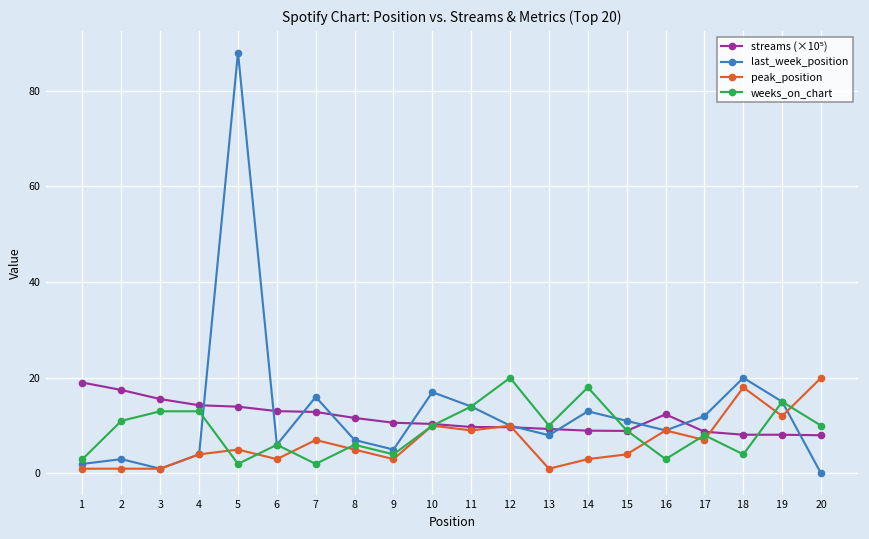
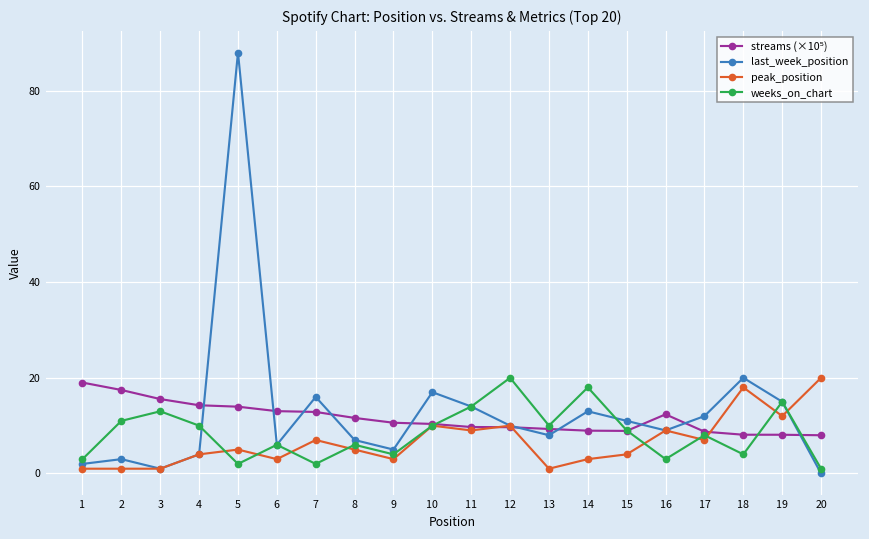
  {
    "streams (×10⁵)": {
      "1": 19,
      "2": 17,
      "3": 16,
      "4": 14,
      "5": 14,
      "6": 13,
      "7": 13,
      "8": 12,
      "9": 11,
      "11": 10,
      "13": 9,
      "14": 9,
      "16": 12,
      "17": 9,
      "18": 8,
      "19": 8,
      "20": 8
    },
    "last_week_position": {
      "1": 2,
      "2": 3,
      "5": 88,
      "7": 16,
      "8": 7,
      "9": 5,
      "10": 17,
      "13": 8,
      "14": 13,
      "15": 11,
      "17": 12,
      "18": 20,
      "20": 0
    },
    "peak_position": {
      "1": 1,
      "2": 1,
      "5": 5,
      "6": 3,
      "7": 7,
      "8": 5,
      "9": 3,
      "11": 9,
      "13": 1,
      "14": 3,
      "15": 4,
      "17": 7,
      "18": 18,
      "19": 12,
      "20": 20
    },
    "weeks_on_chart": {
      "1": 3,
      "2": 11,
      "3": 13,
-     "4": 13,
+     "4": 10,
      "5": 2,
      "7": 2,
      "8": 6,
      "9": 4,
      "12": 20,
      "13": 10,
      "14": 18,
      "16": 3,
      "17": 8,
      "18": 4,
-     "20": 10
+     "20": 1
    }
  }
